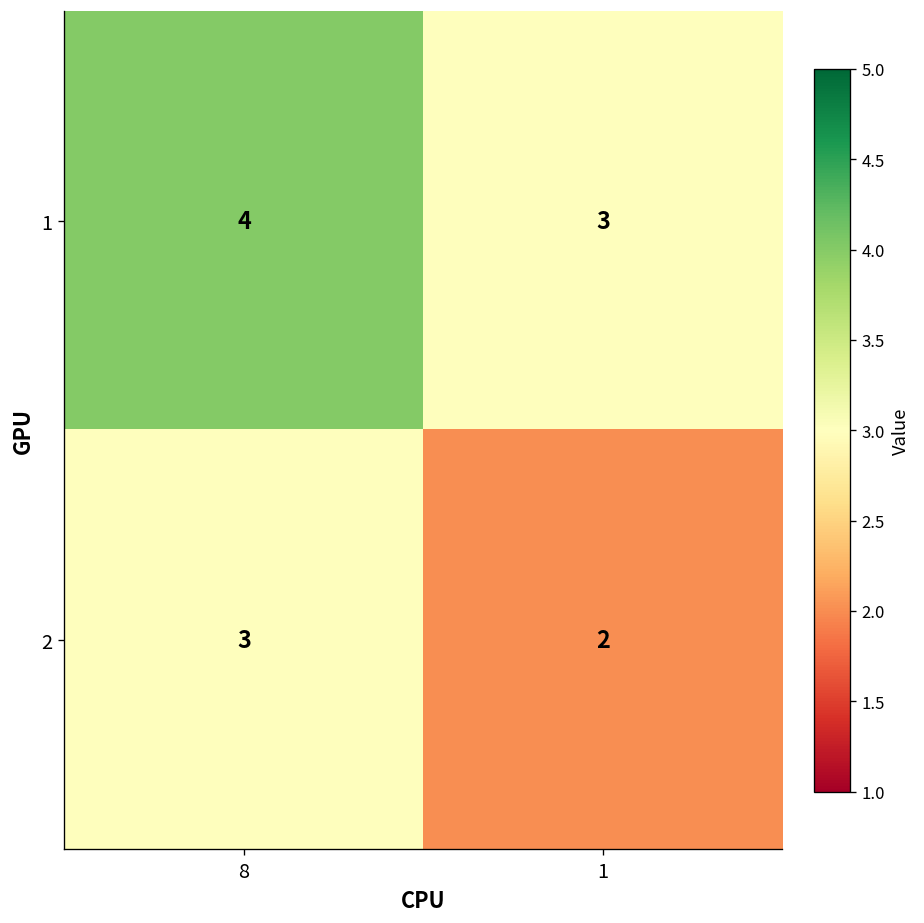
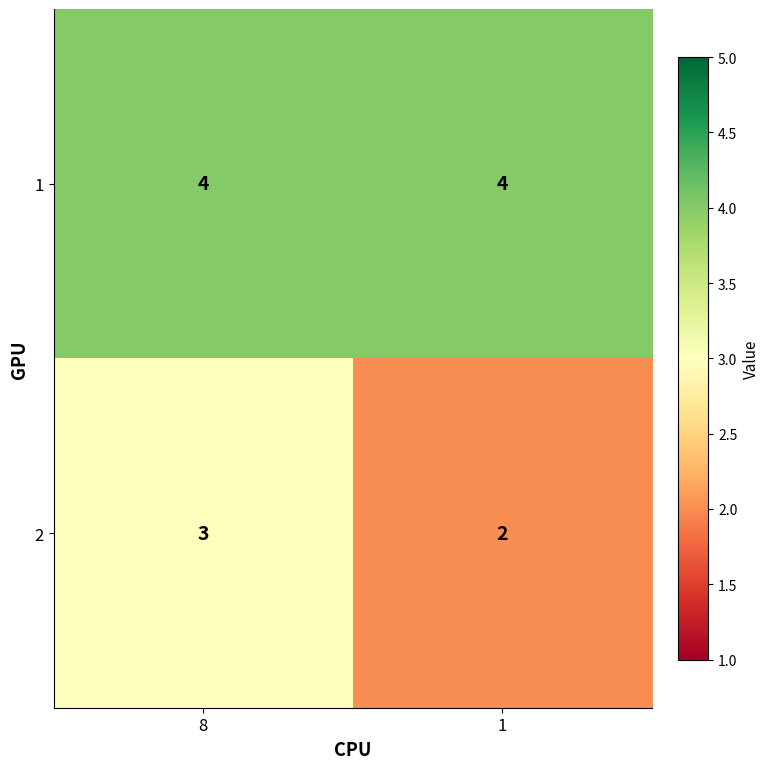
  {
    "1": {
      "8": 4,
-     "1": 3
+     "1": 4
    },
    "2": {
      "8": 3,
      "1": 2
    }
  }
